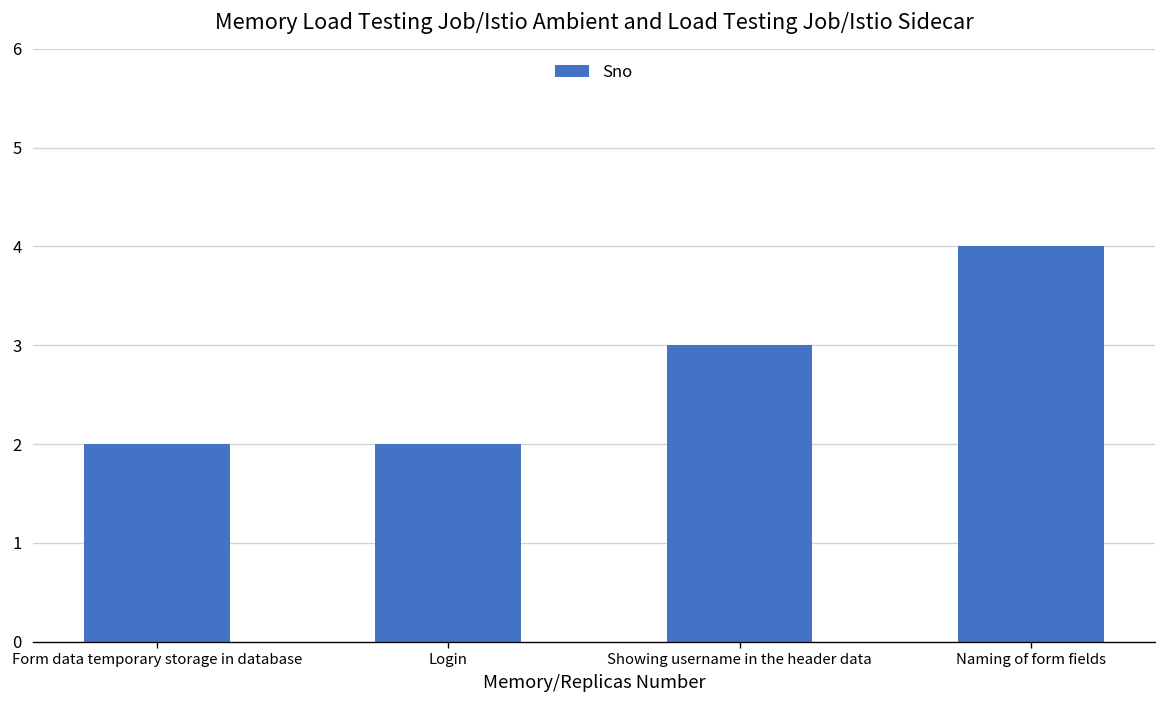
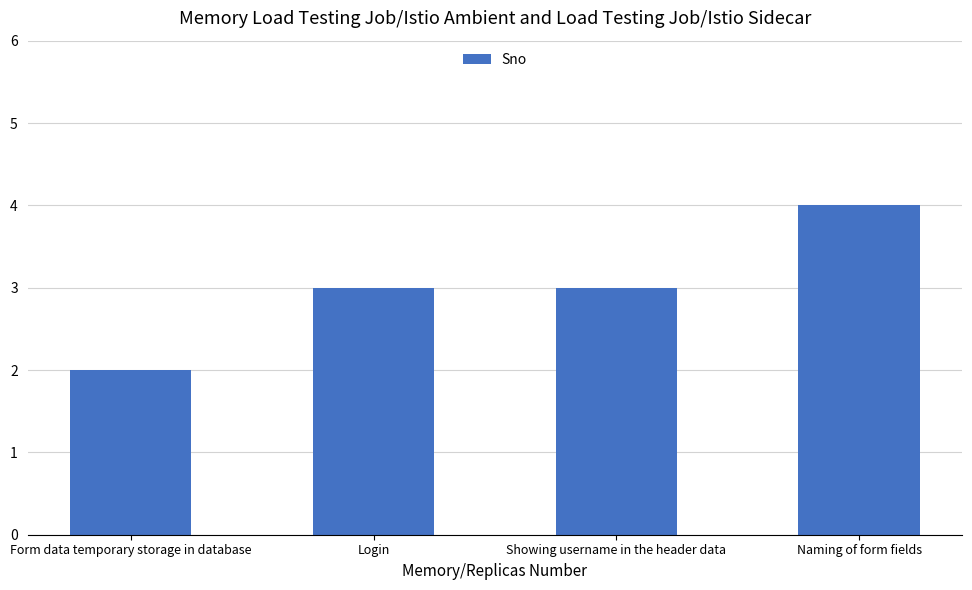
  {
    "Form data temporary storage in database": 2,
-   "Login": 2,
+   "Login": 3,
    "Showing username in the header data": 3,
    "Naming of form fields": 4
  }
